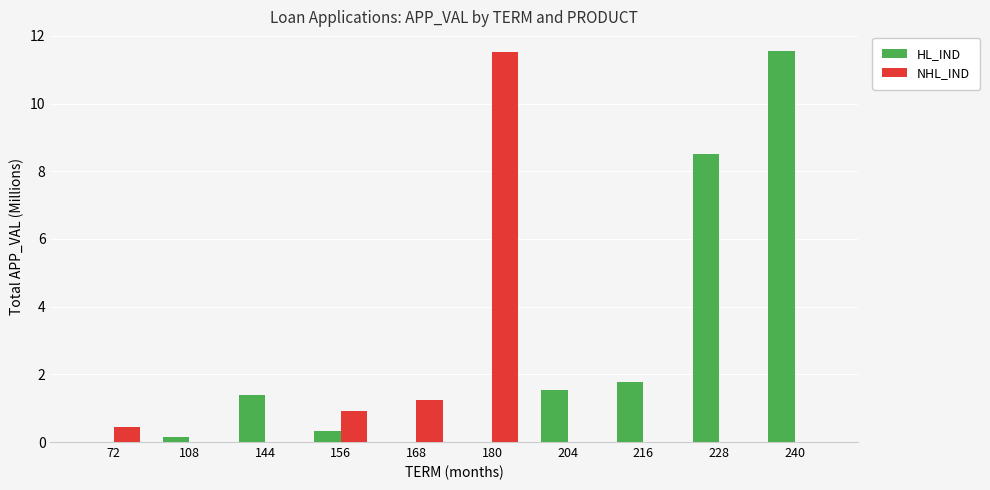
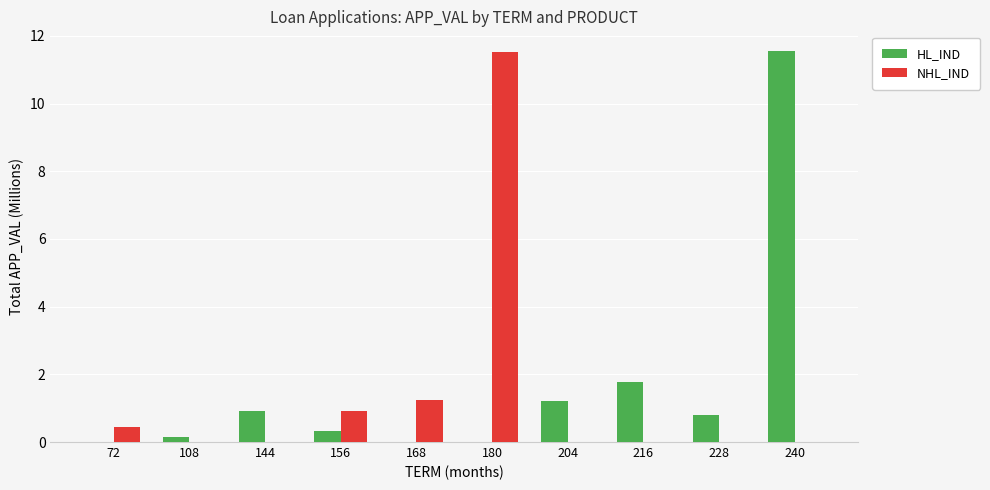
  {
    "HL_IND": {
      "72": 0.0,
      "108": 0.1,
-     "144": 1.4,
+     "144": 0.9,
      "156": 0.3,
      "168": 0.0,
      "180": 0.0,
-     "204": 1.5,
+     "204": 1.2,
      "216": 1.8,
-     "228": 8.5,
+     "228": 0.8,
      "240": 11.6
    },
    "NHL_IND": {
      "72": 0.4,
      "108": 0.0,
      "144": 0.0,
      "156": 0.9,
      "168": 1.3,
      "180": 11.5,
      "204": 0.0,
      "216": 0.0,
      "228": 0.0,
      "240": 0.0
    }
  }
